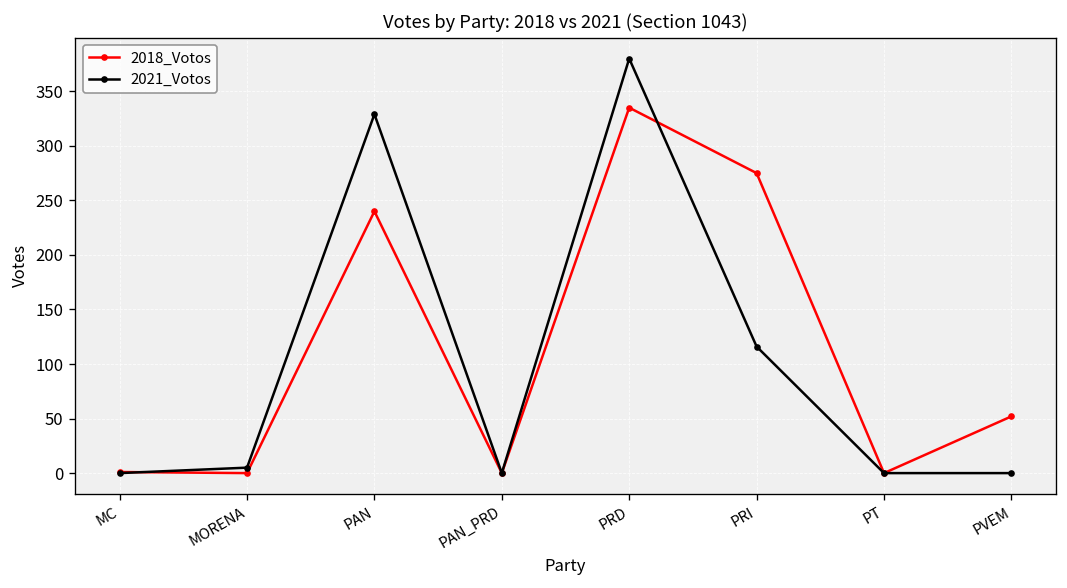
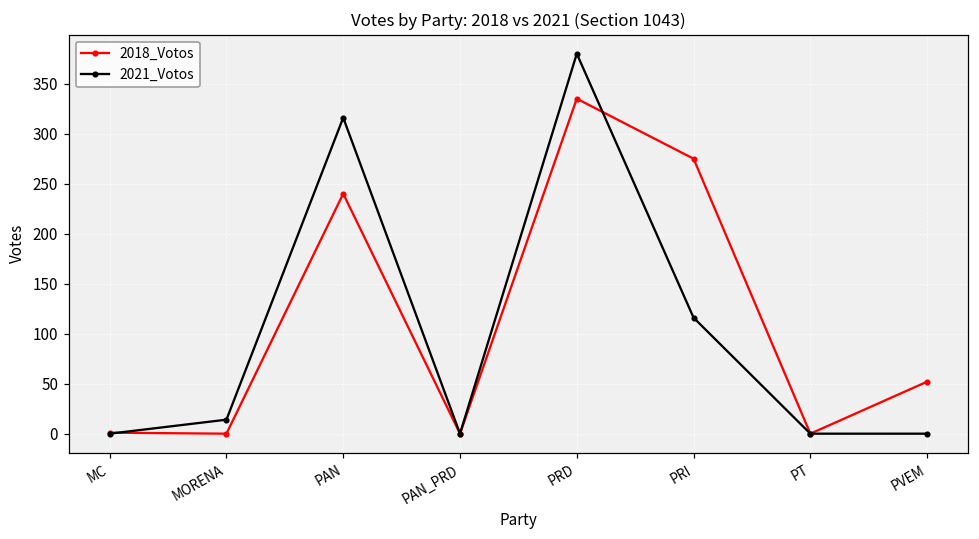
  {
    "2018_Votos": {
      "MORENA": 0,
      "PAN": 240,
      "PRD": 340,
      "PRI": 280,
      "PVEM": 50
    },
    "2021_Votos": {
-     "MORENA": 5,
-     "PAN": 330,
+     "MORENA": 14,
+     "PAN": 320,
      "PRD": 380,
      "PRI": 120,
      "PVEM": 0
    }
  }
